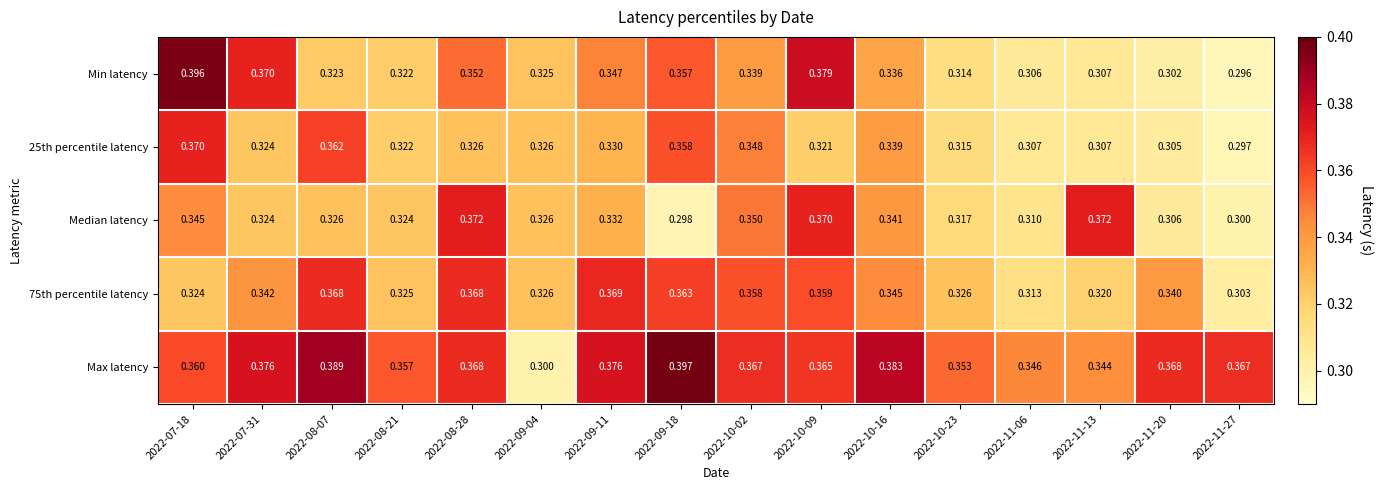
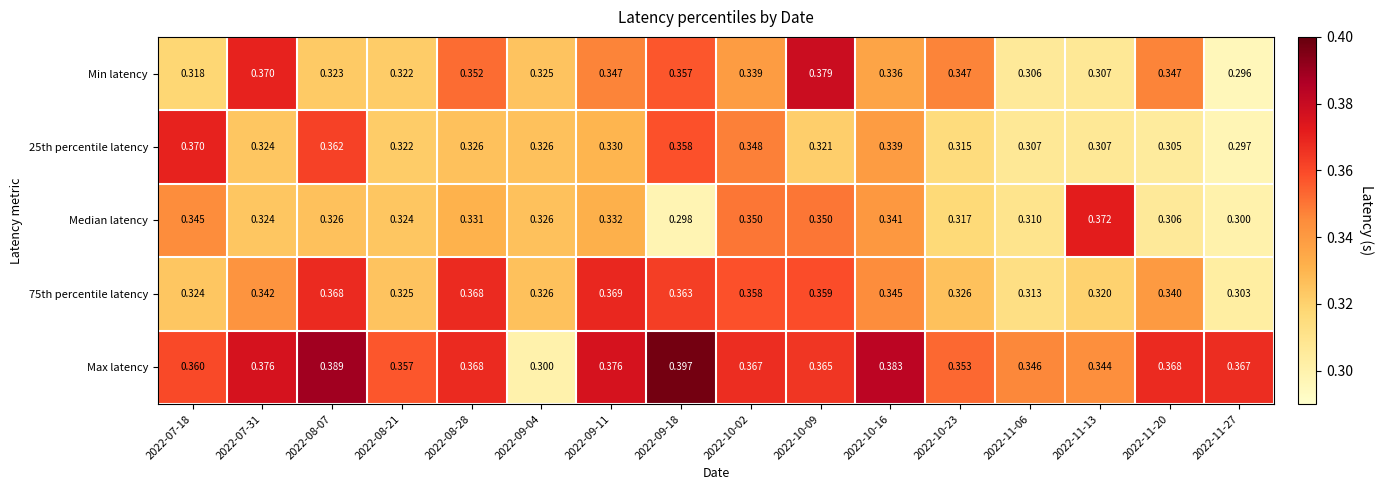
  {
    "Min latency": {
-     "2022-07-18": 0.396,
+     "2022-07-18": 0.318,
      "2022-07-31": 0.370,
      "2022-08-07": 0.323,
      "2022-08-21": 0.322,
      "2022-08-28": 0.352,
      "2022-09-04": 0.325,
      "2022-09-11": 0.347,
      "2022-09-18": 0.357,
      "2022-10-02": 0.339,
      "2022-10-09": 0.379,
      "2022-10-16": 0.336,
-     "2022-10-23": 0.314,
+     "2022-10-23": 0.347,
      "2022-11-06": 0.306,
      "2022-11-13": 0.307,
-     "2022-11-20": 0.302,
+     "2022-11-20": 0.347,
      "2022-11-27": 0.296
    },
    "25th percentile latency": {
      "2022-07-18": 0.370,
      "2022-07-31": 0.324,
      "2022-08-07": 0.362,
      "2022-08-21": 0.322,
      "2022-08-28": 0.326,
      "2022-09-04": 0.326,
      "2022-09-11": 0.330,
      "2022-09-18": 0.358,
      "2022-10-02": 0.348,
      "2022-10-09": 0.321,
      "2022-10-16": 0.339,
      "2022-10-23": 0.315,
      "2022-11-06": 0.307,
      "2022-11-13": 0.307,
      "2022-11-20": 0.305,
      "2022-11-27": 0.297
    },
    "Median latency": {
      "2022-07-18": 0.345,
      "2022-07-31": 0.324,
      "2022-08-07": 0.326,
      "2022-08-21": 0.324,
-     "2022-08-28": 0.372,
+     "2022-08-28": 0.331,
      "2022-09-04": 0.326,
      "2022-09-11": 0.332,
      "2022-09-18": 0.298,
      "2022-10-02": 0.350,
-     "2022-10-09": 0.370,
+     "2022-10-09": 0.350,
      "2022-10-16": 0.341,
      "2022-10-23": 0.317,
      "2022-11-06": 0.310,
      "2022-11-13": 0.372,
      "2022-11-20": 0.306,
      "2022-11-27": 0.300
    },
    "75th percentile latency": {
      "2022-07-18": 0.324,
      "2022-07-31": 0.342,
      "2022-08-07": 0.368,
      "2022-08-21": 0.325,
      "2022-08-28": 0.368,
      "2022-09-04": 0.326,
      "2022-09-11": 0.369,
      "2022-09-18": 0.363,
      "2022-10-02": 0.358,
      "2022-10-09": 0.359,
      "2022-10-16": 0.345,
      "2022-10-23": 0.326,
      "2022-11-06": 0.313,
      "2022-11-13": 0.320,
      "2022-11-20": 0.340,
      "2022-11-27": 0.303
    },
    "Max latency": {
      "2022-07-18": 0.360,
      "2022-07-31": 0.376,
      "2022-08-07": 0.389,
      "2022-08-21": 0.357,
      "2022-08-28": 0.368,
      "2022-09-04": 0.300,
      "2022-09-11": 0.376,
      "2022-09-18": 0.397,
      "2022-10-02": 0.367,
      "2022-10-09": 0.365,
      "2022-10-16": 0.383,
      "2022-10-23": 0.353,
      "2022-11-06": 0.346,
      "2022-11-13": 0.344,
      "2022-11-20": 0.368,
      "2022-11-27": 0.367
    }
  }
